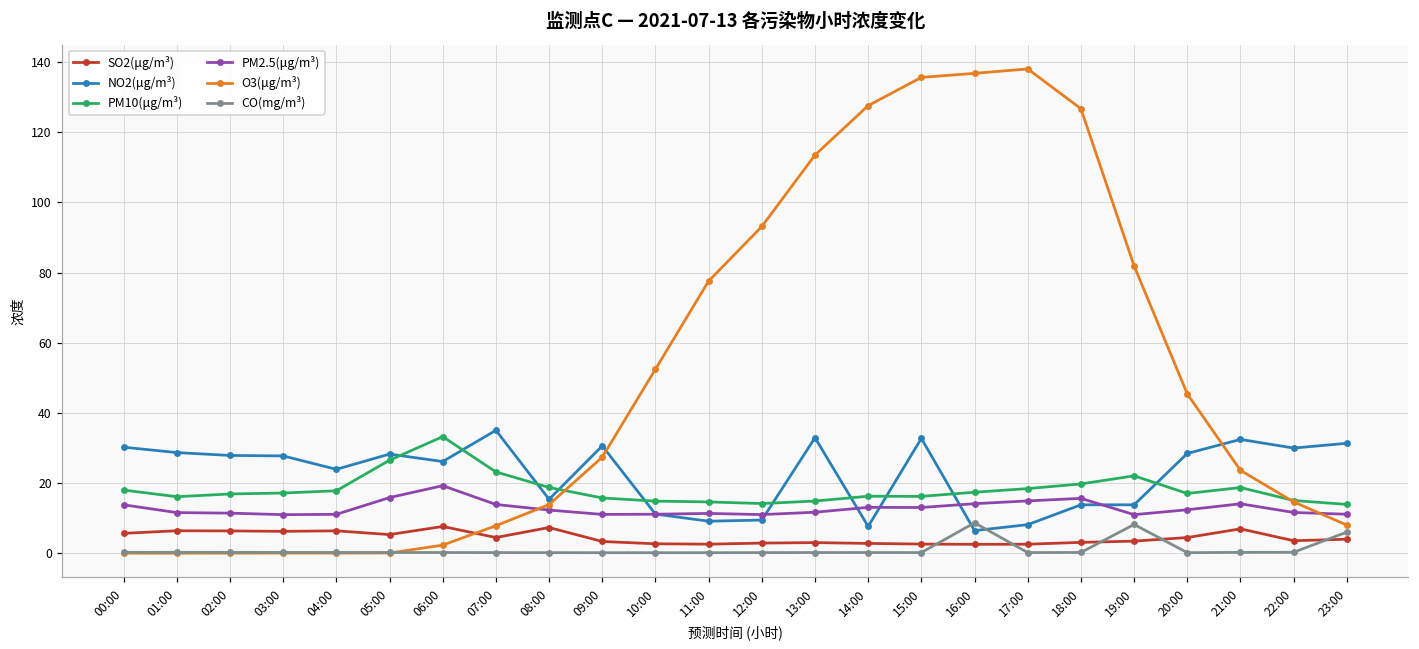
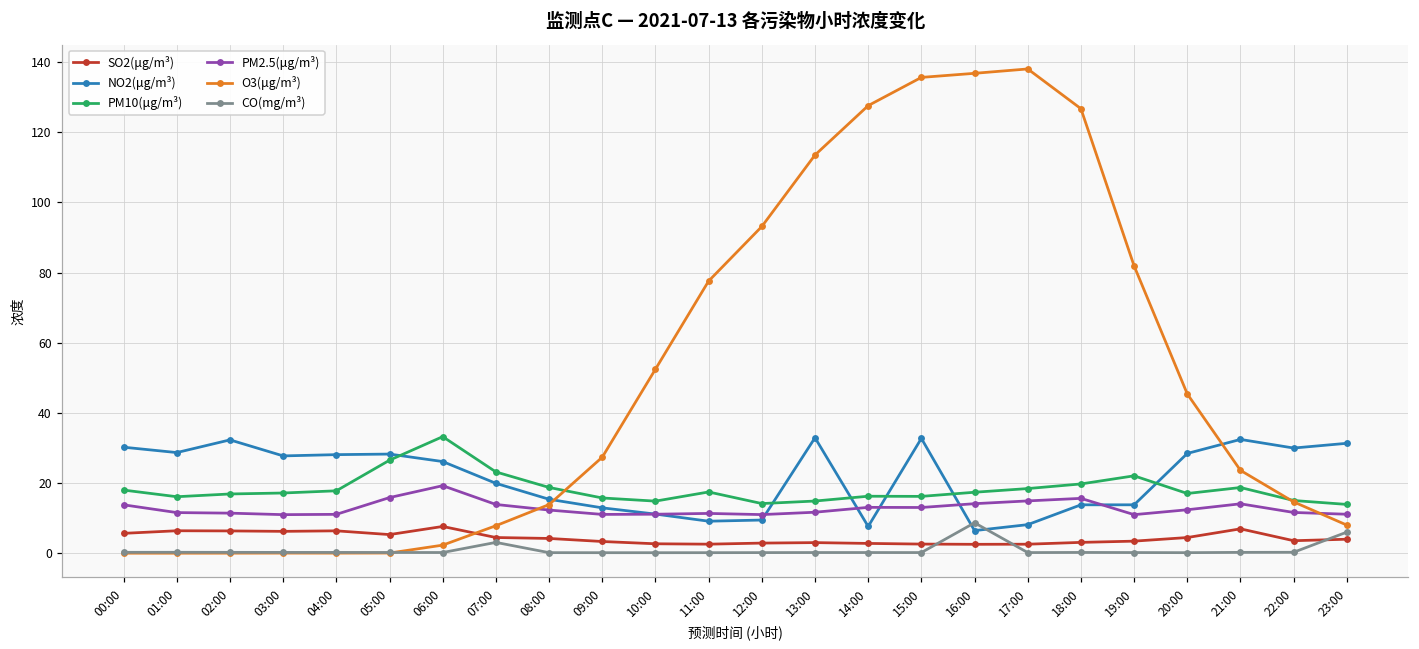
  {
    "SO2(μg/m³)": {
      "00:00": 6,
      "01:00": 6,
      "02:00": 6,
      "03:00": 6,
      "04:00": 6,
      "05:00": 5,
      "06:00": 8,
      "07:00": 4,
-     "08:00": 7,
+     "08:00": 4,
      "09:00": 3,
      "10:00": 3,
      "11:00": 3,
      "12:00": 3,
      "13:00": 3,
      "14:00": 3,
      "15:00": 3,
      "16:00": 3,
      "17:00": 3,
      "18:00": 3,
      "19:00": 3,
      "20:00": 4,
      "21:00": 7,
      "22:00": 4,
      "23:00": 4
    },
    "NO2(μg/m³)": {
      "00:00": 30,
      "01:00": 29,
-     "02:00": 28,
+     "02:00": 32,
      "03:00": 28,
-     "04:00": 24,
+     "04:00": 28,
      "05:00": 28,
      "06:00": 26,
-     "07:00": 35,
+     "07:00": 20,
      "08:00": 15,
-     "09:00": 31,
+     "09:00": 13,
      "11:00": 9,
      "12:00": 9,
      "13:00": 33,
      "14:00": 8,
      "15:00": 33,
      "16:00": 6,
      "17:00": 8,
      "18:00": 14,
      "19:00": 14,
      "20:00": 28,
      "21:00": 32,
      "22:00": 30,
      "23:00": 31
    },
    "PM10(μg/m³)": {
      "00:00": 18,
      "01:00": 16,
      "02:00": 17,
      "03:00": 17,
      "04:00": 18,
      "05:00": 27,
      "06:00": 33,
      "07:00": 23,
      "08:00": 19,
      "09:00": 16,
      "10:00": 15,
-     "11:00": 15,
+     "11:00": 17,
      "12:00": 14,
      "13:00": 15,
      "14:00": 16,
      "15:00": 16,
      "16:00": 17,
      "17:00": 18,
      "18:00": 20,
      "19:00": 22,
      "20:00": 17,
      "21:00": 19,
      "23:00": 14
    },
    "PM2.5(μg/m³)": {
      "00:00": 14,
      "01:00": 12,
      "02:00": 11,
      "03:00": 11,
      "04:00": 11,
      "05:00": 16,
      "06:00": 19,
      "07:00": 14,
      "08:00": 12,
      "09:00": 11,
      "11:00": 11,
      "12:00": 11,
      "13:00": 12,
      "14:00": 13,
      "15:00": 13,
      "16:00": 14,
      "17:00": 15,
      "18:00": 16,
      "19:00": 11,
      "20:00": 12,
      "21:00": 14,
      "22:00": 12,
      "23:00": 11
    },
    "O3(μg/m³)": {
      "06:00": 2,
      "07:00": 8,
      "08:00": 14,
      "09:00": 27,
      "10:00": 52,
      "11:00": 78,
      "12:00": 93,
      "13:00": 114,
      "14:00": 128,
      "15:00": 136,
      "16:00": 137,
      "17:00": 138,
      "18:00": 127,
      "19:00": 82,
      "20:00": 45,
      "21:00": 24,
      "23:00": 8
    },
    "CO(mg/m³)": {
      "06:00": 0,
-     "07:00": 0,
+     "07:00": 3,
      "08:00": 0,
      "09:00": 0,
      "10:00": 0,
      "11:00": 0,
      "12:00": 0,
      "13:00": 0,
      "14:00": 0,
      "15:00": 0,
      "16:00": 9,
      "17:00": 0,
      "18:00": 0,
-     "19:00": 8,
+     "19:00": 0,
      "20:00": 0,
      "21:00": 0,
      "22:00": 0,
      "23:00": 6
    }
  }
